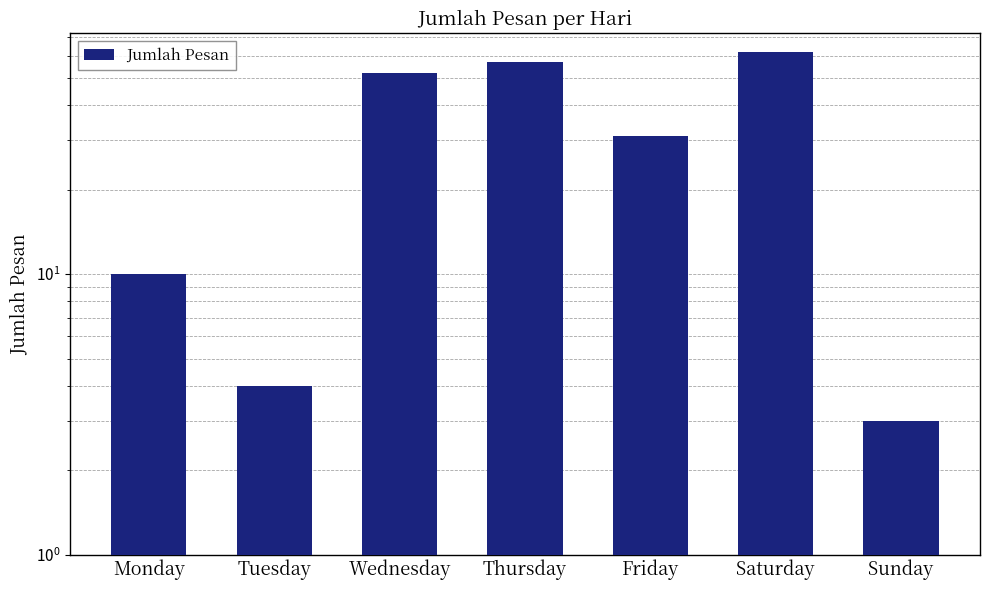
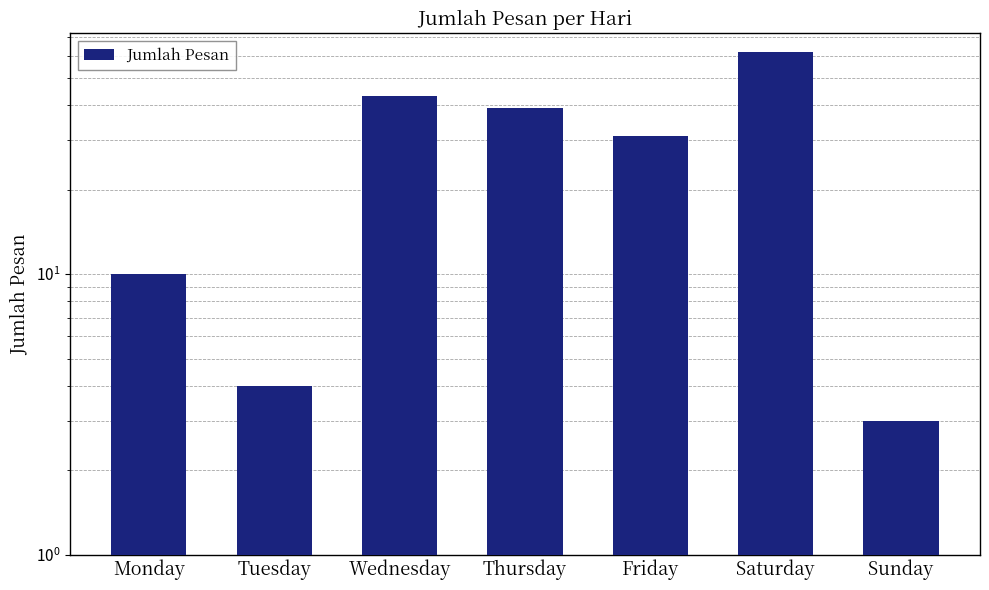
  {
    "Monday": 10,
    "Tuesday": 4,
-   "Wednesday": 52,
-   "Thursday": 57,
+   "Wednesday": 43,
+   "Thursday": 39,
    "Friday": 31,
    "Saturday": 62,
    "Sunday": 3
  }
